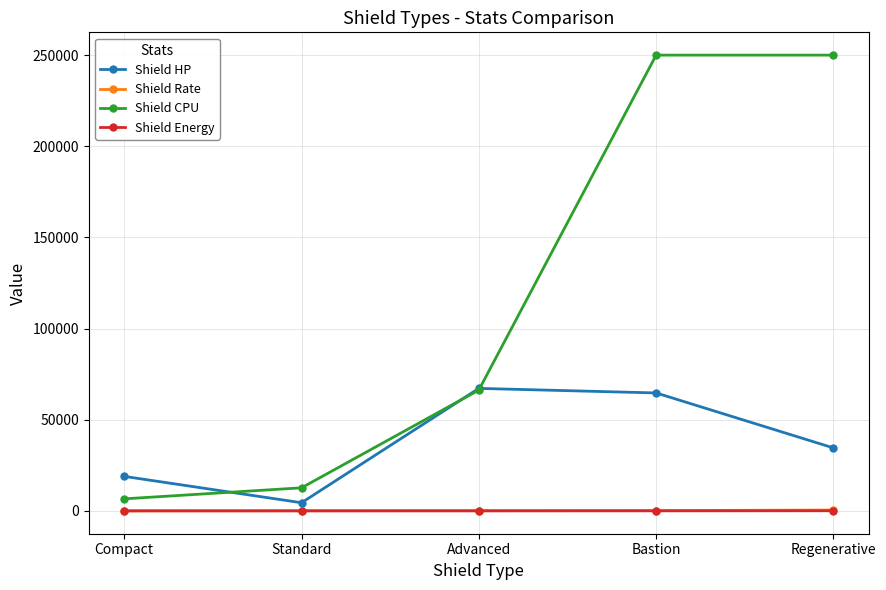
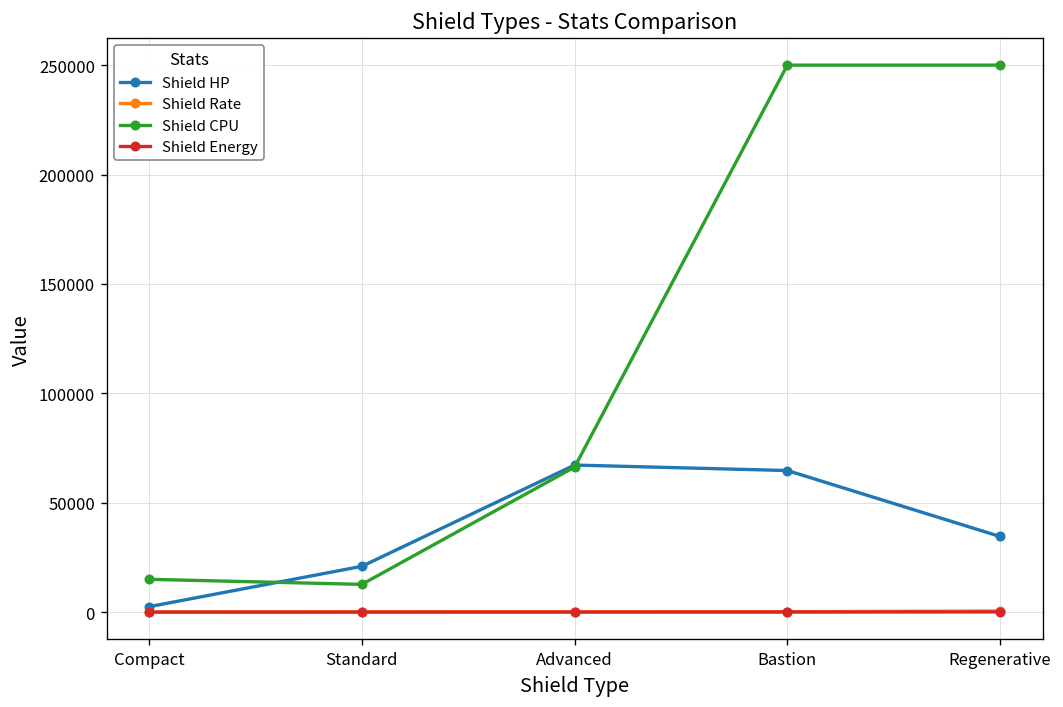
  {
    "Shield HP": {
-     "Compact": 19000,
-     "Standard": 5000,
+     "Compact": 3000,
+     "Standard": 21000,
      "Bastion": 65000,
      "Regenerative": 35000
    },
    "Shield CPU": {
-     "Compact": 7000,
+     "Compact": 15000,
      "Standard": 13000,
      "Bastion": 250000,
      "Regenerative": 250000
    }
  }
